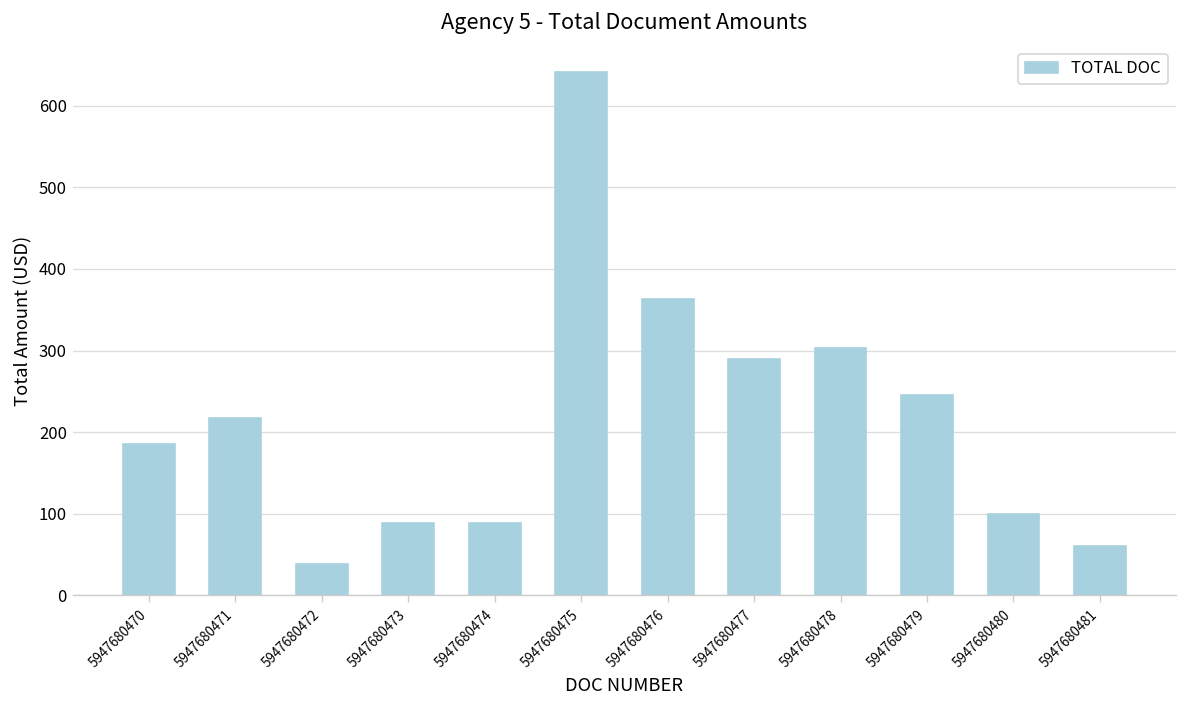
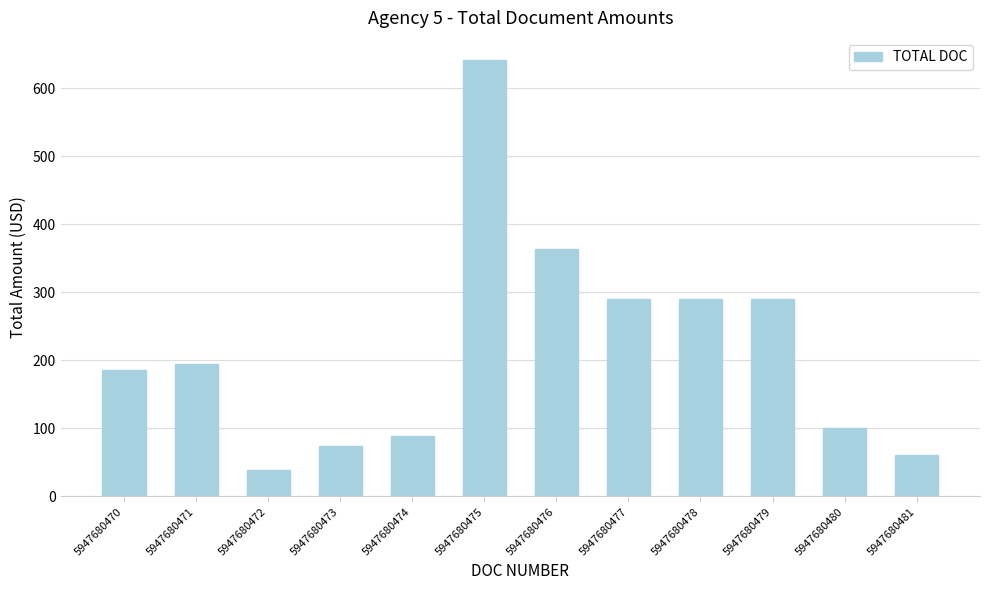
  {
    "5947680470": 190,
-   "5947680471": 220,
+   "5947680471": 200,
    "5947680472": 40,
-   "5947680473": 90,
+   "5947680473": 70,
    "5947680474": 90,
    "5947680475": 640,
    "5947680476": 360,
    "5947680477": 290,
-   "5947680478": 300,
-   "5947680479": 250,
+   "5947680478": 290,
+   "5947680479": 290,
    "5947680480": 100,
    "5947680481": 60
  }
